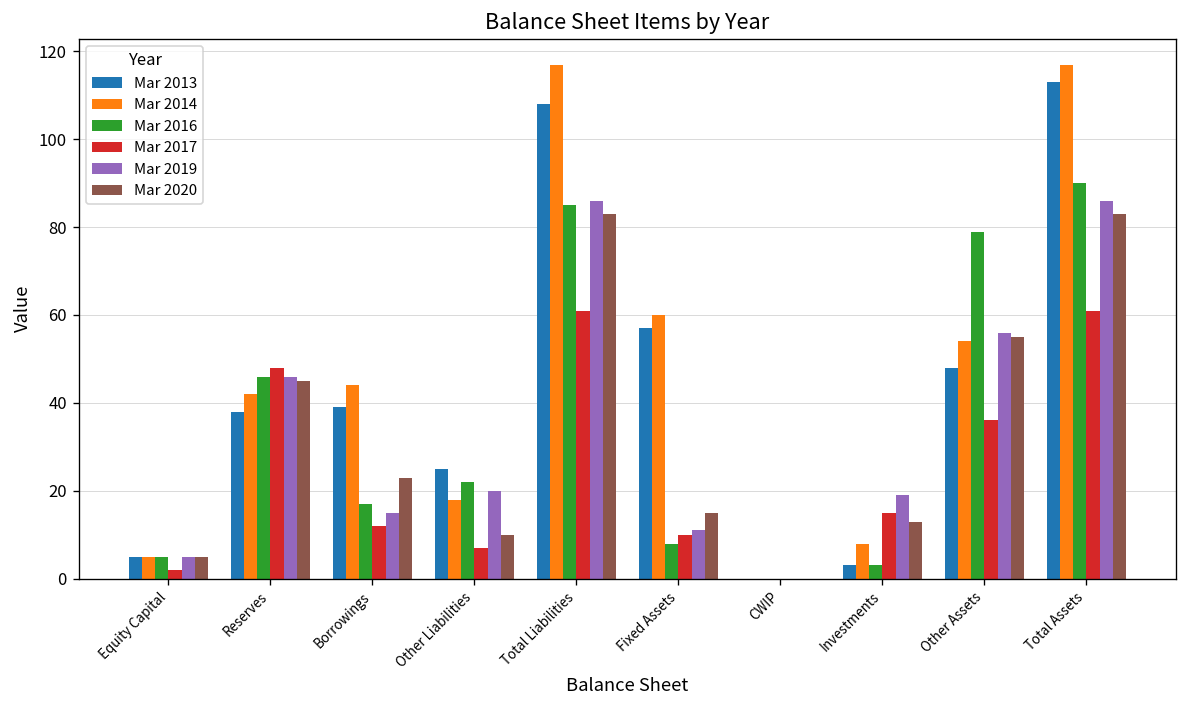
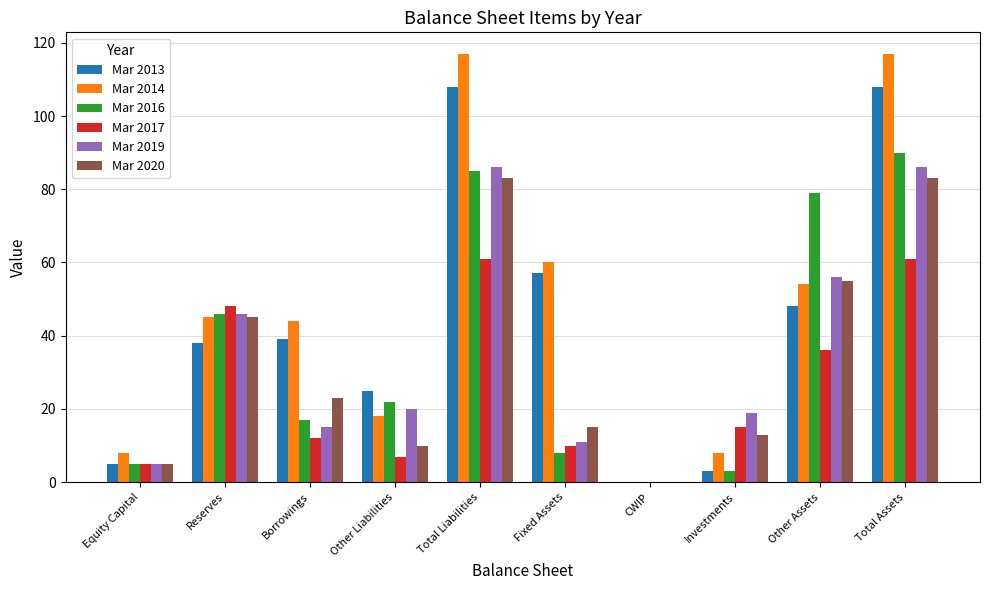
  {
    "Mar 2013": {
      "Equity Capital": 5,
      "Reserves": 38,
      "Borrowings": 39,
      "Other Liabilities": 25,
      "Total Liabilities": 108,
      "Fixed Assets": 57,
      "CWIP": 0,
      "Investments": 3,
      "Other Assets": 48,
-     "Total Assets": 113
+     "Total Assets": 108
    },
    "Mar 2014": {
-     "Equity Capital": 5,
-     "Reserves": 42,
+     "Equity Capital": 8,
+     "Reserves": 45,
      "Borrowings": 44,
      "Other Liabilities": 18,
      "Total Liabilities": 117,
      "Fixed Assets": 60,
      "CWIP": 0,
      "Investments": 8,
      "Other Assets": 54,
      "Total Assets": 117
    },
    "Mar 2016": {
      "Equity Capital": 5,
      "Reserves": 46,
      "Borrowings": 17,
      "Other Liabilities": 22,
      "Total Liabilities": 85,
      "Fixed Assets": 8,
      "CWIP": 0,
      "Investments": 3,
      "Other Assets": 79,
      "Total Assets": 90
    },
    "Mar 2017": {
-     "Equity Capital": 2,
+     "Equity Capital": 5,
      "Reserves": 48,
      "Borrowings": 12,
      "Other Liabilities": 7,
      "Total Liabilities": 61,
      "Fixed Assets": 10,
      "CWIP": 0,
      "Investments": 15,
      "Other Assets": 36,
      "Total Assets": 61
    },
    "Mar 2019": {
      "Equity Capital": 5,
      "Reserves": 46,
      "Borrowings": 15,
      "Other Liabilities": 20,
      "Total Liabilities": 86,
      "Fixed Assets": 11,
      "CWIP": 0,
      "Investments": 19,
      "Other Assets": 56,
      "Total Assets": 86
    },
    "Mar 2020": {
      "Equity Capital": 5,
      "Reserves": 45,
      "Borrowings": 23,
      "Other Liabilities": 10,
      "Total Liabilities": 83,
      "Fixed Assets": 15,
      "CWIP": 0,
      "Investments": 13,
      "Other Assets": 55,
      "Total Assets": 83
    }
  }
